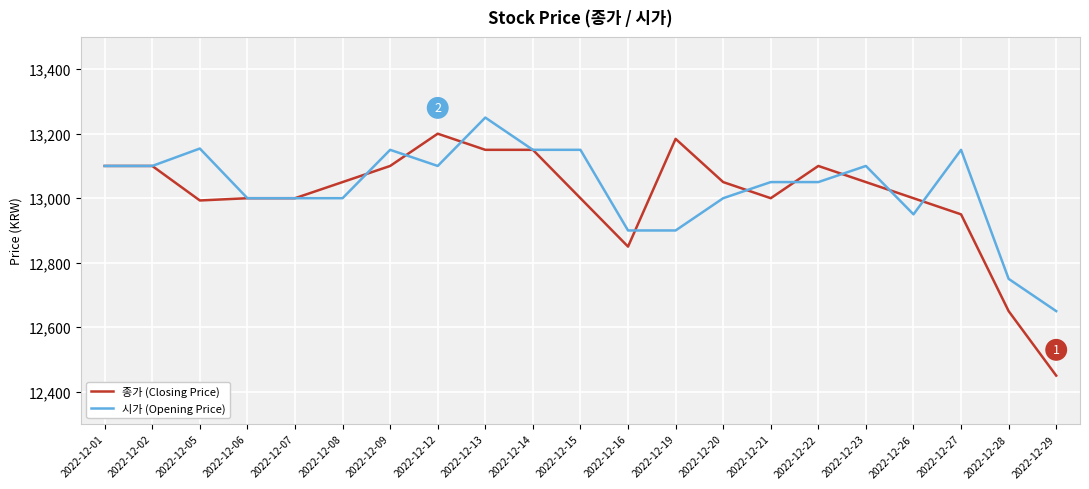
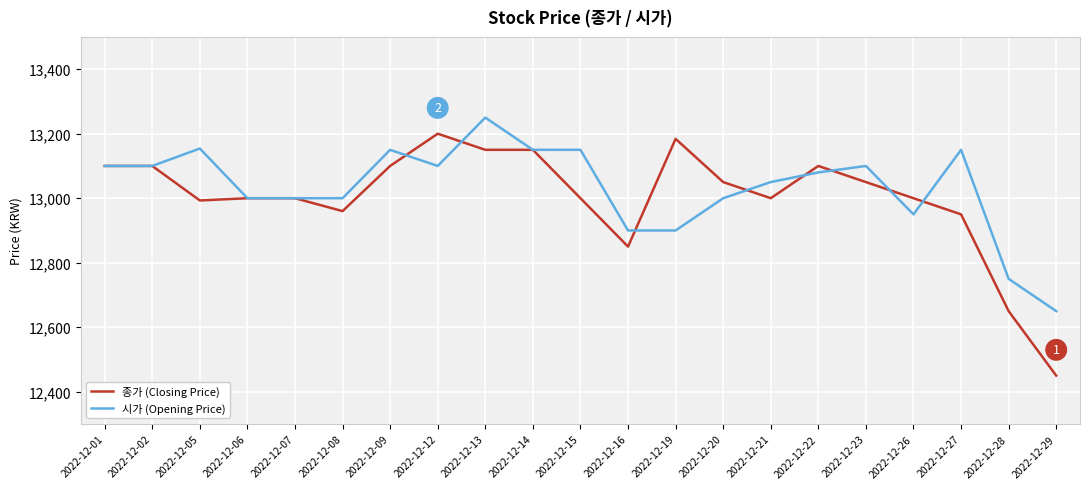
  {
    "종가 (Closing Price)": {
      "2022-12-05": "12,990",
-     "2022-12-08": "13,050",
+     "2022-12-08": "12,960",
      "2022-12-09": "13,100",
      "2022-12-13": "13,150",
      "2022-12-15": "13,000",
      "2022-12-16": "12,850",
      "2022-12-19": "13,180",
      "2022-12-20": "13,050",
      "2022-12-21": "13,000",
      "2022-12-22": "13,100",
      "2022-12-23": "13,050",
      "2022-12-26": "13,000",
      "2022-12-27": "12,950",
      "2022-12-28": "12,650"
    },
    "시가 (Opening Price)": {
      "2022-12-05": "13,150",
      "2022-12-08": "13,000",
      "2022-12-09": "13,150",
      "2022-12-12": "13,100",
      "2022-12-13": "13,250",
      "2022-12-15": "13,150",
      "2022-12-16": "12,900",
      "2022-12-19": "12,900",
      "2022-12-20": "13,000",
      "2022-12-21": "13,050",
-     "2022-12-22": "13,050",
+     "2022-12-22": "13,080",
      "2022-12-23": "13,100",
      "2022-12-26": "12,950",
      "2022-12-27": "13,150",
      "2022-12-28": "12,750",
      "2022-12-29": "12,650"
    }
  }
